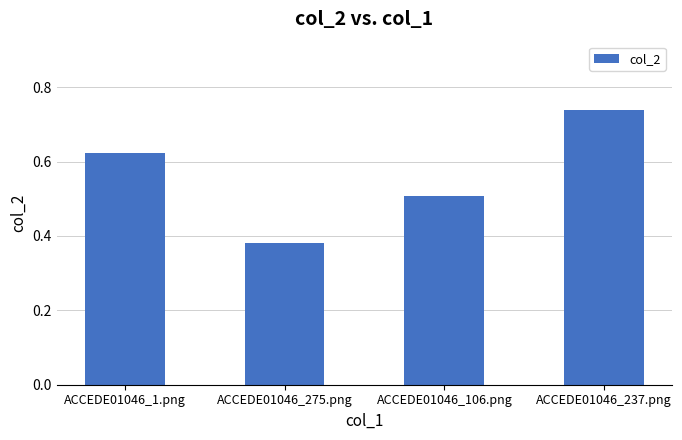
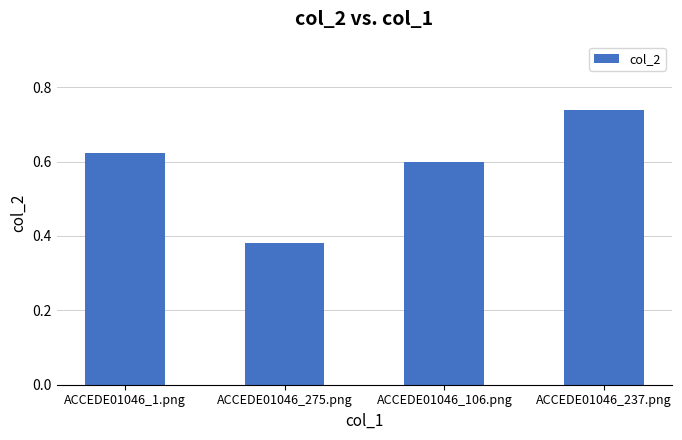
  {
    "ACCEDE01046_1.png": 0.62,
    "ACCEDE01046_275.png": 0.38,
-   "ACCEDE01046_106.png": 0.51,
+   "ACCEDE01046_106.png": 0.60,
    "ACCEDE01046_237.png": 0.74
  }
